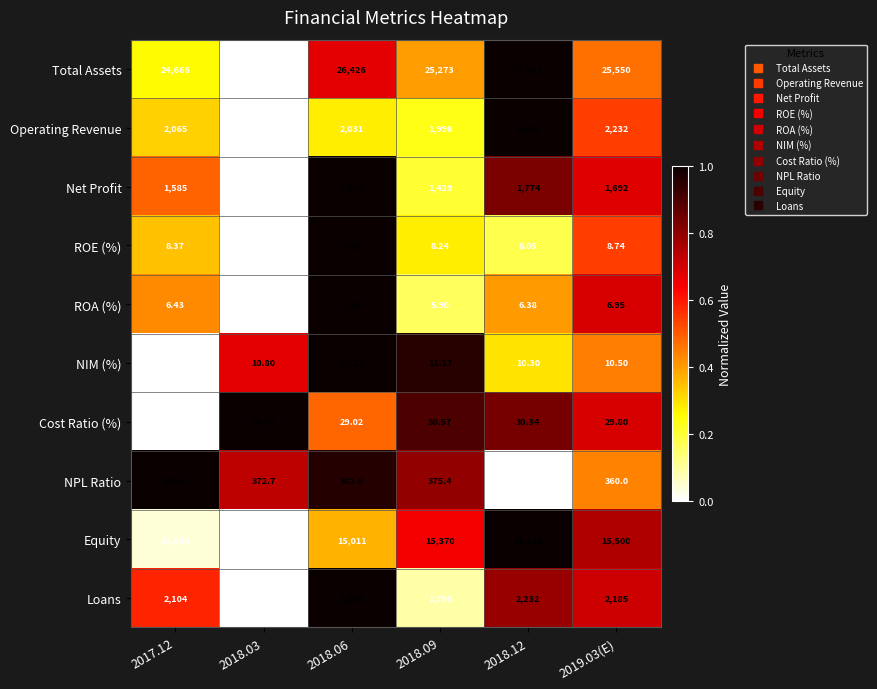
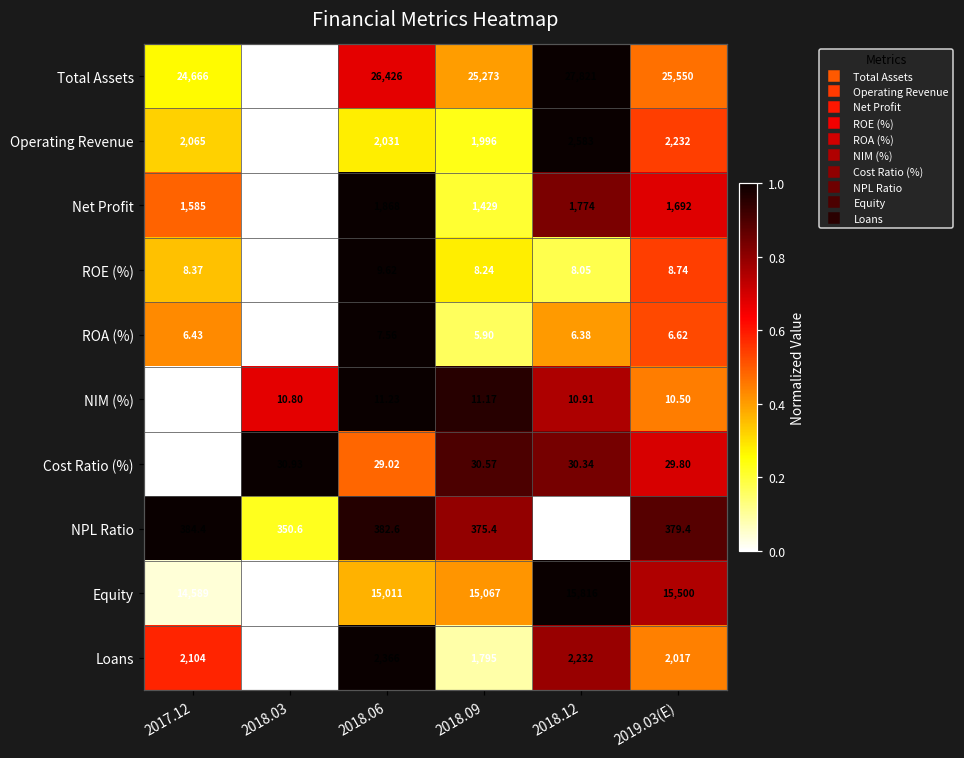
  {
    "Total Assets": {
      "2017.12": "24,666",
      "2018.06": "26,426",
      "2018.09": "25,273",
      "2019.03(E)": "25,550"
    },
    "Operating Revenue": {
      "2017.12": "2,065",
      "2018.06": "2,031",
      "2018.09": "1,996",
      "2019.03(E)": "2,232"
    },
    "Net Profit": {
      "2017.12": "1,585",
      "2018.09": "1,429",
      "2018.12": "1,774",
      "2019.03(E)": "1,692"
    },
    "ROE (%)": {
      "2017.12": "8.37",
      "2018.09": "8.24",
      "2018.12": "8.05",
      "2019.03(E)": "8.74"
    },
    "ROA (%)": {
      "2017.12": "6.43",
      "2018.09": "5.90",
      "2018.12": "6.38",
-     "2019.03(E)": "6.95"
+     "2019.03(E)": "6.62"
    },
    "NIM (%)": {
      "2018.03": "10.80",
-     "2018.12": "10.30",
+     "2018.12": "10.91",
      "2019.03(E)": "10.50"
    },
    "Cost Ratio (%)": {
      "2018.06": "29.02",
      "2018.09": "30.57",
      "2018.12": "30.34",
      "2019.03(E)": "29.80"
    },
    "NPL Ratio": {
-     "2018.03": "372.7",
+     "2018.03": "350.6",
      "2018.09": "375.4",
-     "2019.03(E)": "360.0"
+     "2019.03(E)": "379.4"
    },
    "Equity": {
      "2018.06": "15,011",
-     "2018.09": "15,370",
+     "2018.09": "15,067",
      "2019.03(E)": "15,500"
    },
    "Loans": {
      "2017.12": "2,104",
      "2018.09": "1,795",
      "2018.12": "2,232",
-     "2019.03(E)": "2,185"
+     "2019.03(E)": "2,017"
    }
  }
